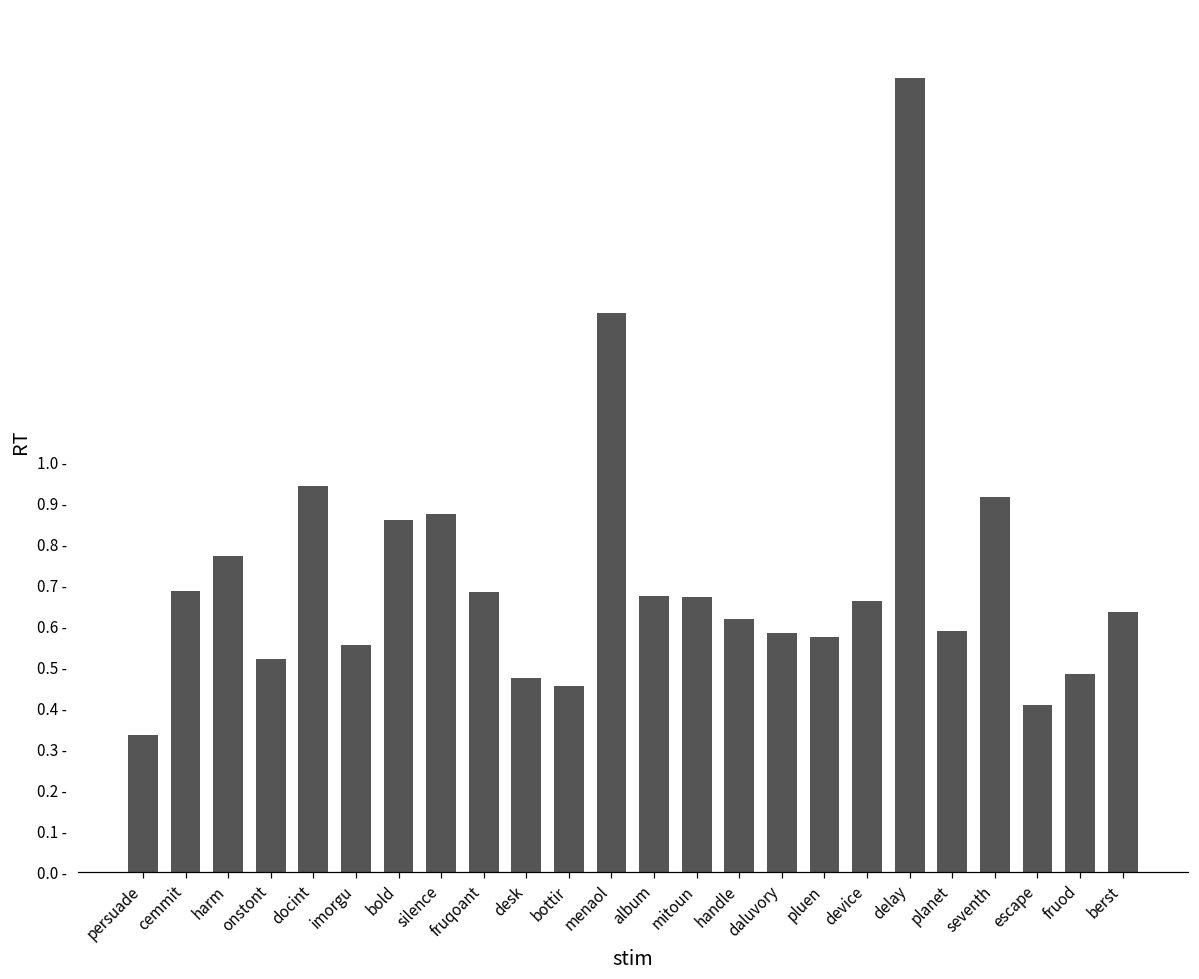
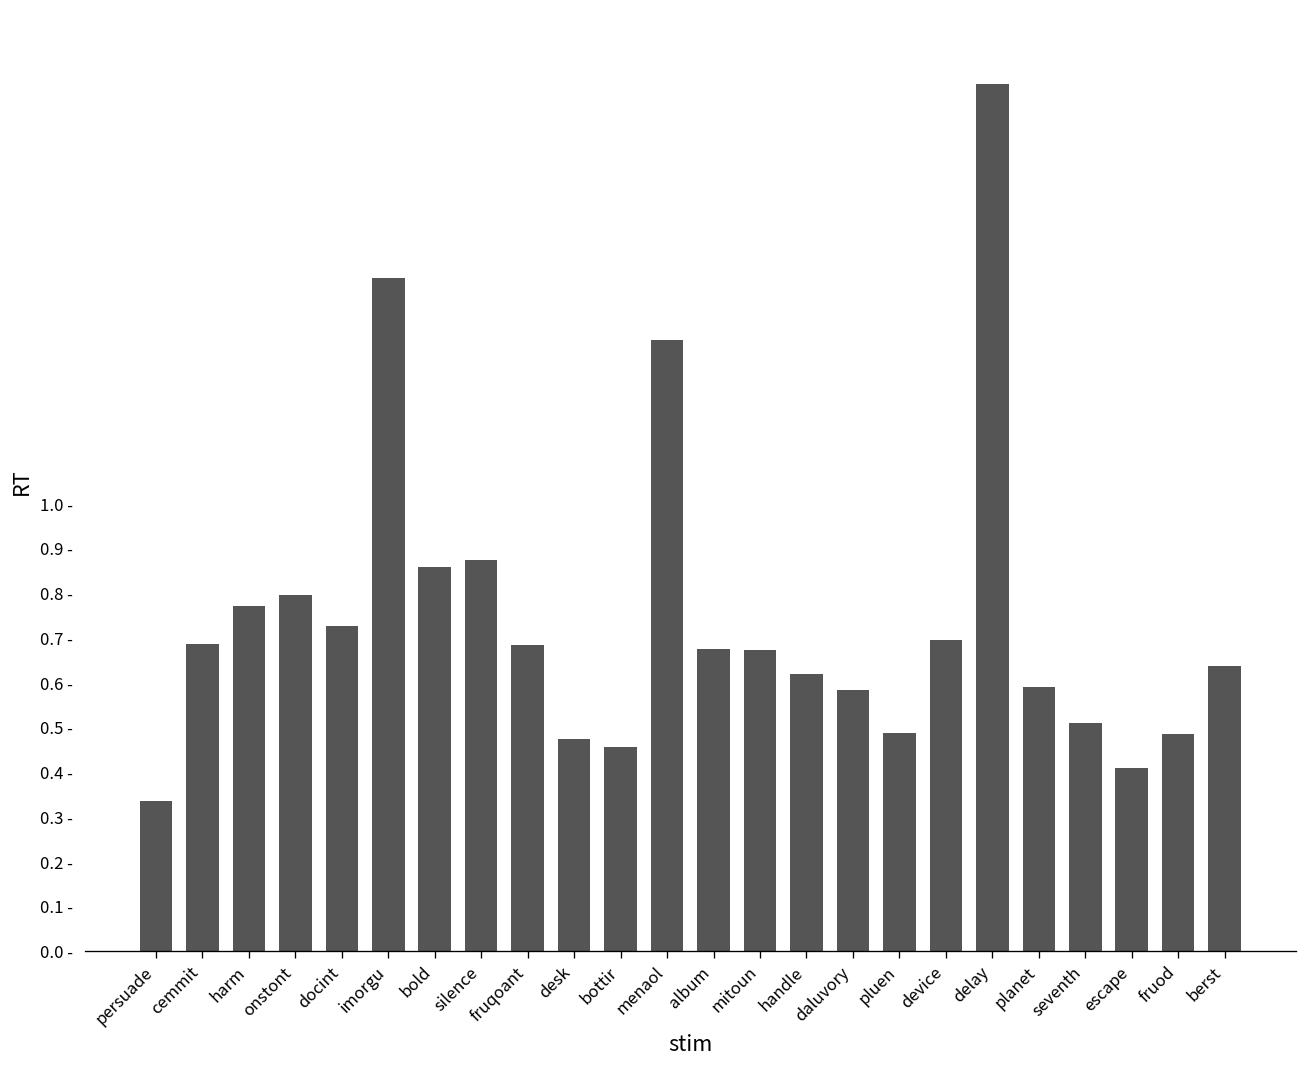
  {
    "persuade": "0.33 -",
    "cemmit": "0.69 -",
    "harm": "0.77 -",
-   "onstont": "0.52 -",
-   "docint": "0.94 -",
-   "imorgu": "0.55 -",
+   "onstont": "0.79 -",
+   "docint": "0.73 -",
+   "imorgu": "1.50 -",
    "bold": "0.86 -",
    "silence": "0.87 -",
    "fruqoant": "0.68 -",
    "desk": "0.47 -",
    "bottir": "0.46 -",
    "menaol": "1.36 -",
    "album": "0.67 -",
    "mitoun": "0.67 -",
    "handle": "0.62 -",
    "daluvory": "0.58 -",
-   "pluen": "0.57 -",
-   "device": "0.66 -",
+   "pluen": "0.49 -",
+   "device": "0.69 -",
    "delay": "1.94 -",
    "planet": "0.59 -",
-   "seventh": "0.91 -",
+   "seventh": "0.51 -",
    "escape": "0.41 -",
    "fruod": "0.48 -",
    "berst": "0.64 -"
  }
